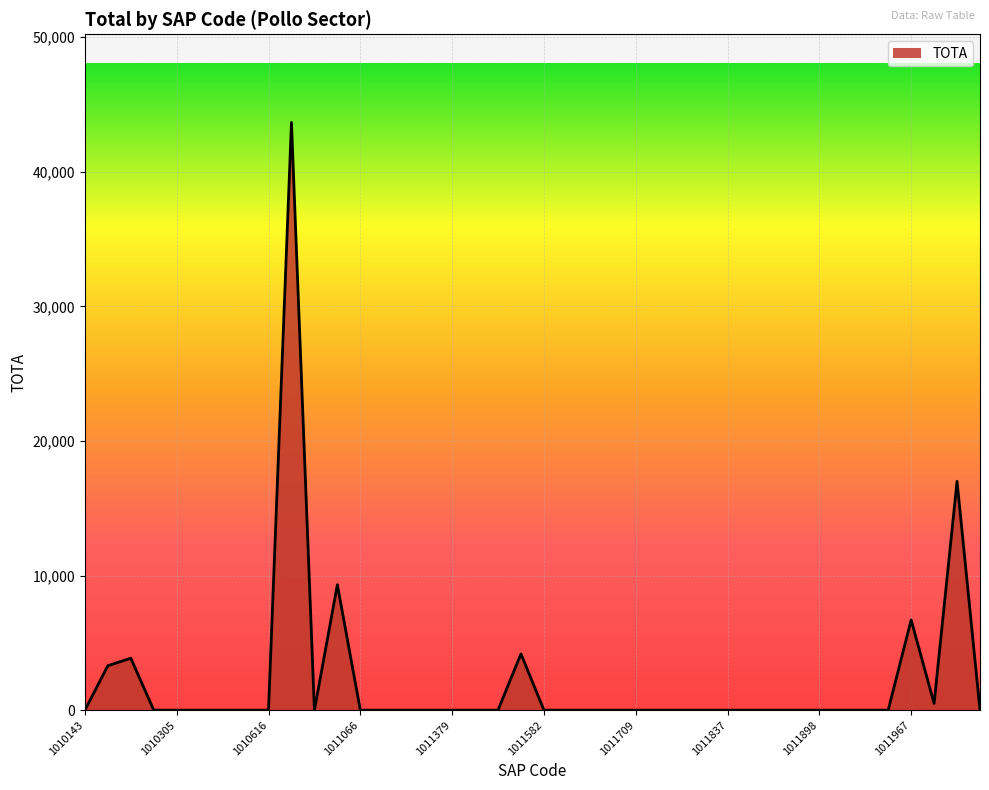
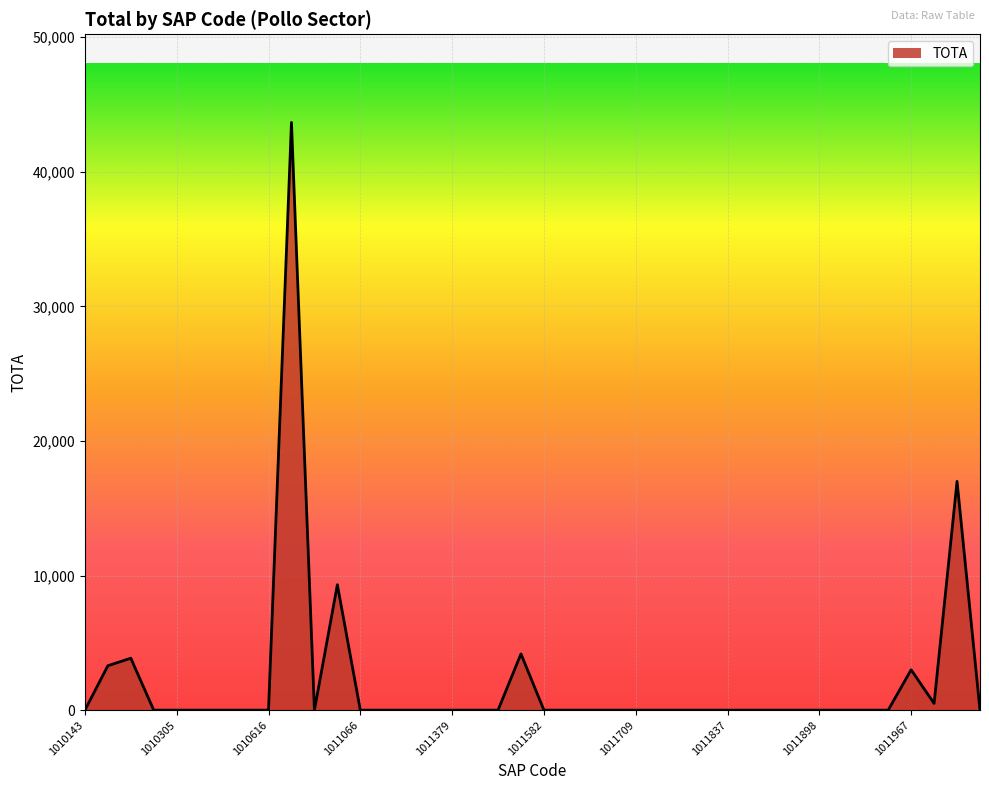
  {
    "1010143": "0",
    "1010305": "0",
    "1010616": "0",
    "1011066": "0",
    "1011379": "0",
    "1011582": "0",
    "1011709": "0",
    "1011837": "0",
    "1011898": "0",
-   "1011967": "6,700"
+   "1011967": "3,000"
  }
